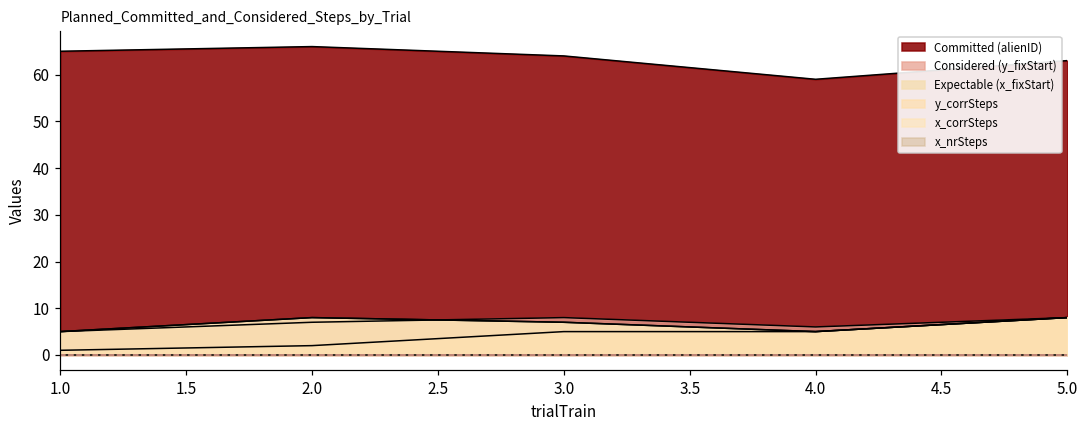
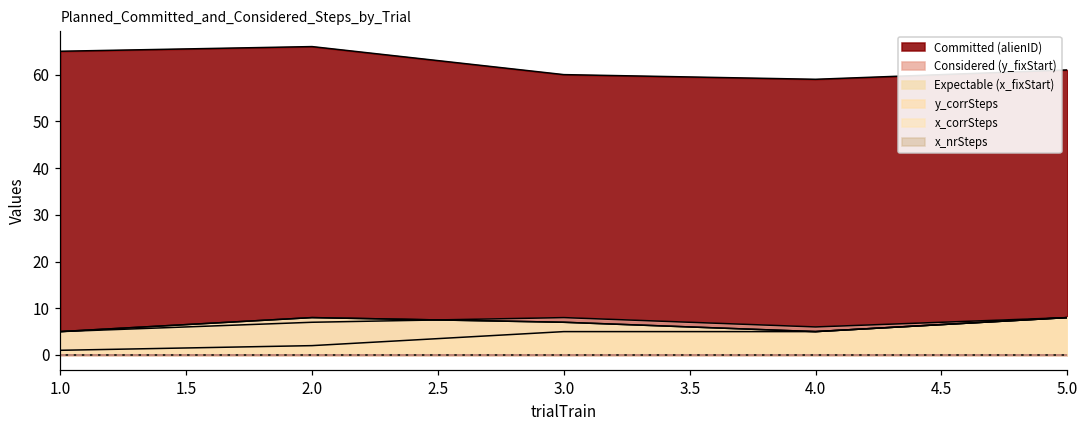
  {
    "Committed (alienID)": {
      "1.0": 65,
      "2.0": 66,
-     "3.0": 64,
+     "3.0": 60,
      "4.0": 59,
-     "5.0": 63
+     "5.0": 61
    }
  }
